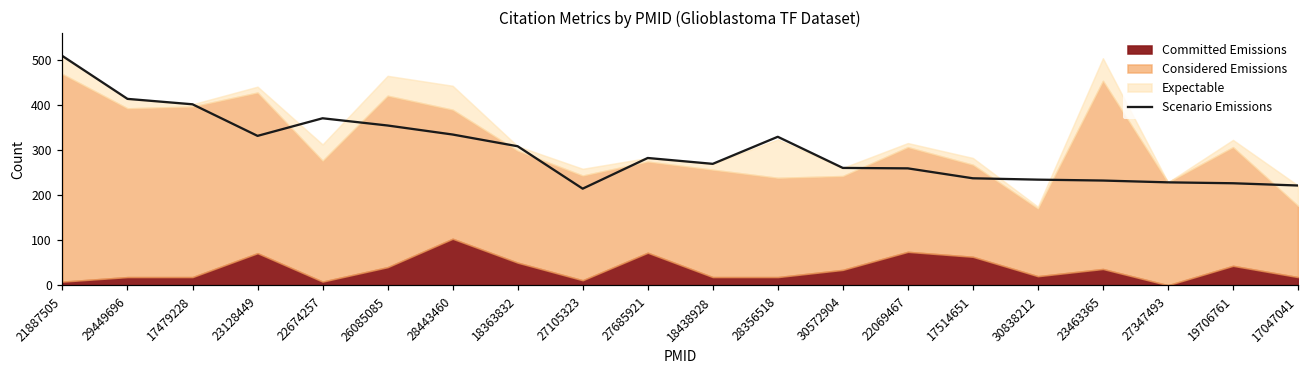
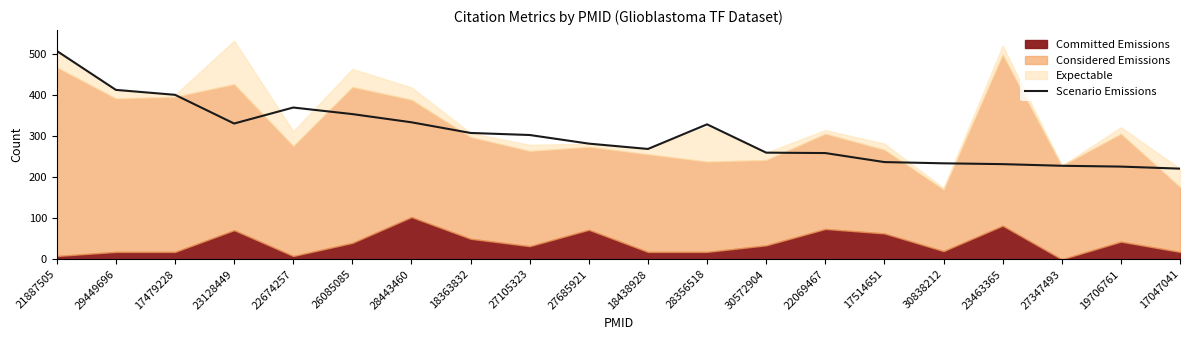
  {
    "Committed Emissions": {
      "21887505": 10,
      "29449696": 20,
      "17479228": 20,
      "23128449": 70,
      "22674257": 10,
      "26085085": 40,
      "28443460": 100,
      "18363832": 50,
-     "27105323": 10,
+     "27105323": 30,
      "27685921": 70,
      "18438928": 20,
      "28356518": 20,
      "30572904": 30,
      "22069467": 70,
      "17514651": 60,
      "30838212": 20,
-     "23463365": 40,
+     "23463365": 80,
      "27347493": 0,
      "19706761": 40,
      "17047041": 20
    },
    "Scenario Emissions": {
      "23128449": 330,
      "22674257": 370,
      "26085085": 350,
      "28443460": 330,
-     "27105323": 210,
+     "27105323": 300,
      "22069467": 260,
      "17514651": 240,
      "30838212": 230,
      "23463365": 230,
      "19706761": 230
    },
    "Considered Emissions": {
      "21887505": 460,
      "29449696": 370,
      "23128449": 360,
      "22674257": 270,
      "26085085": 380,
      "28443460": 290,
      "18363832": 250,
      "27105323": 230,
      "27685921": 200,
      "18438928": 240,
      "28356518": 220,
      "30572904": 210,
      "22069467": 230,
      "17514651": 200,
      "23463365": 420,
      "19706761": 260,
      "17047041": 160
    },
    "Expectable": {
-     "23128449": 10,
+     "23128449": 110,
      "22674257": 40,
      "26085085": 40,
-     "28443460": 50,
+     "28443460": 30,
      "27105323": 20,
      "22069467": 10,
      "17514651": 20,
-     "23463365": 50,
+     "23463365": 20,
      "19706761": 20
    }
  }
